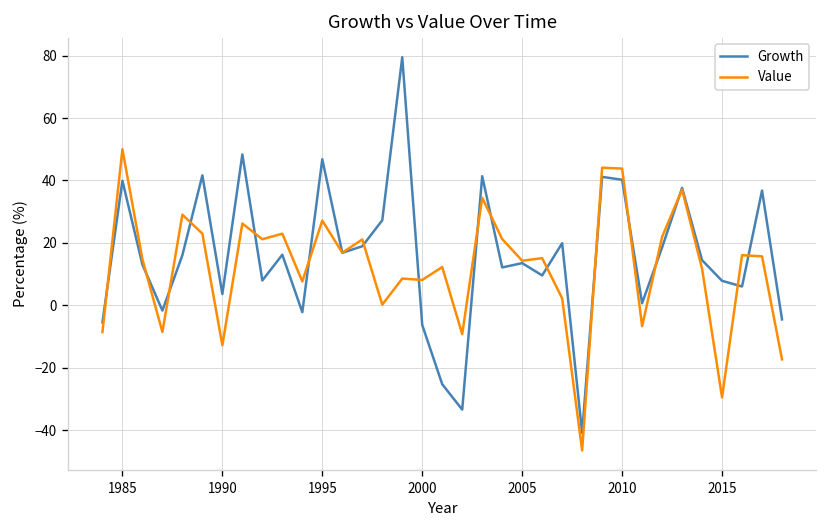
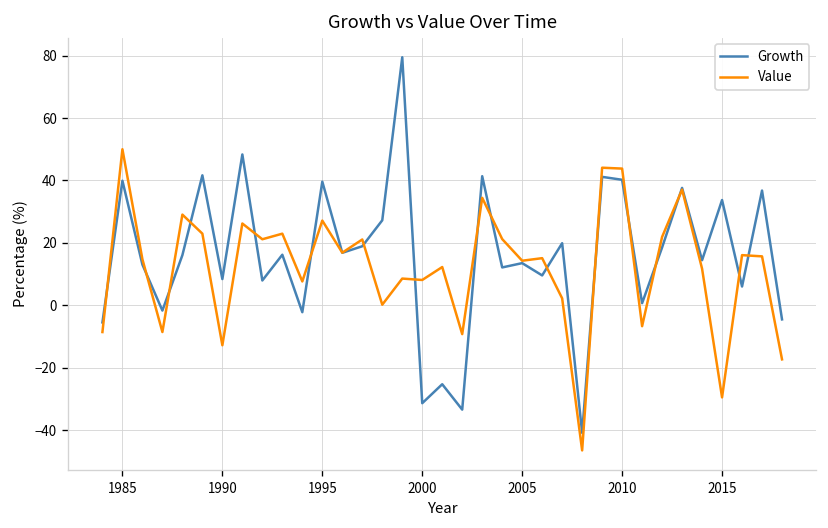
  {
    "Growth": {
      "1985": 40,
-     "1990": 4,
-     "1995": 47,
-     "2000": -6,
+     "1990": 8,
+     "1995": 40,
+     "2000": -31,
      "2010": 40,
-     "2015": 8
+     "2015": 34
    },
    "Value": {
      "1985": 50,
      "1990": -13,
      "1995": 27,
      "2000": 8,
      "2010": 44,
      "2015": -30
    }
  }
